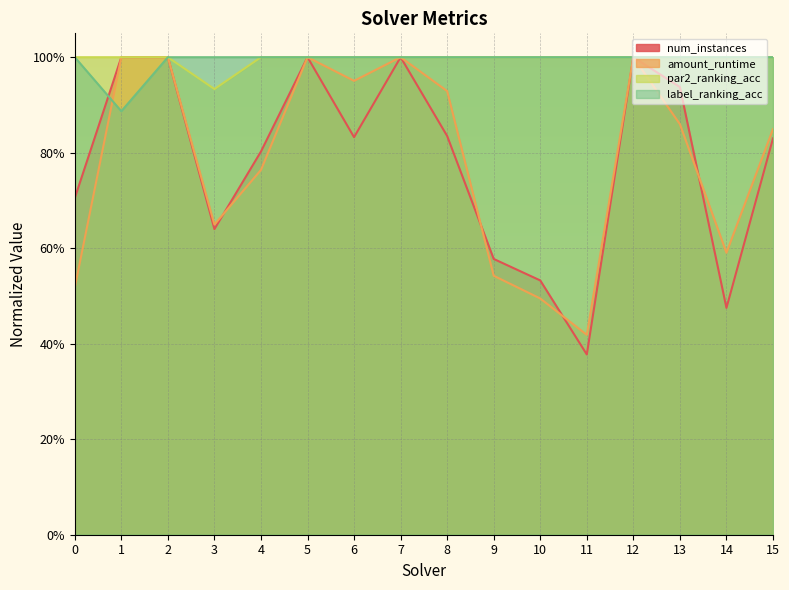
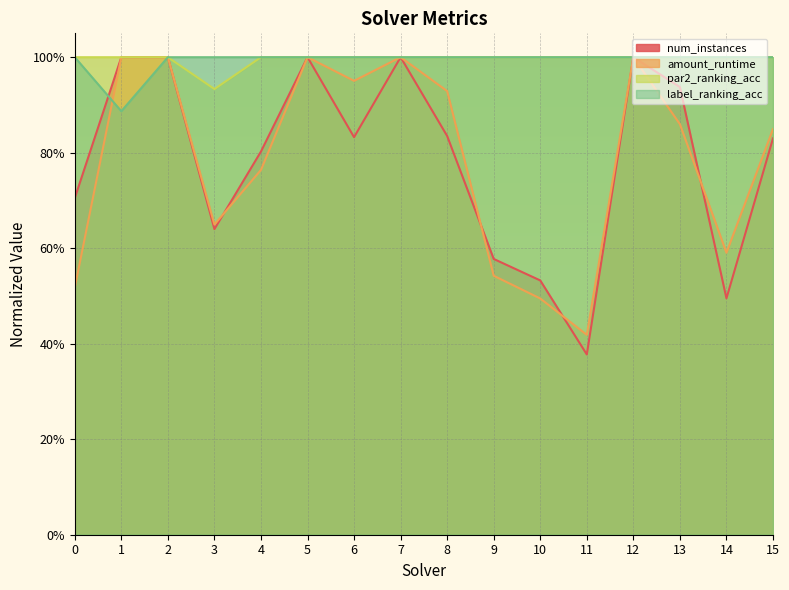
  {
    "num_instances": {
      "0": "71%",
      "3": "64%",
      "4": "80%",
      "6": "83%",
      "8": "84%",
      "9": "58%",
      "10": "53%",
      "11": "38%",
-     "14": "48%",
+     "14": "50%",
      "15": "83%"
    },
    "amount_runtime": {
      "0": "52%",
      "3": "65%",
      "4": "76%",
      "6": "95%",
      "8": "93%",
      "9": "54%",
      "10": "49%",
      "11": "42%",
      "13": "86%",
      "14": "59%",
      "15": "85%"
    },
    "par2_ranking_acc": {
      "3": "93%"
    },
    "label_ranking_acc": {
      "1": "89%",
      "3": "100%"
    }
  }
